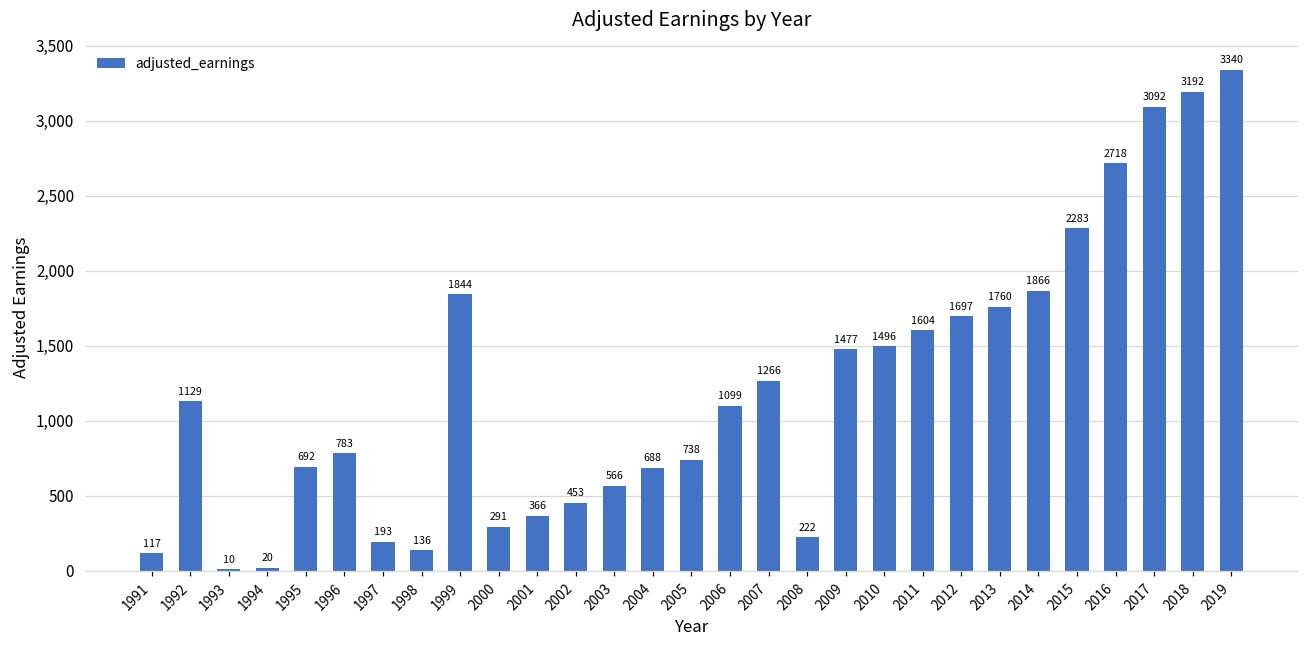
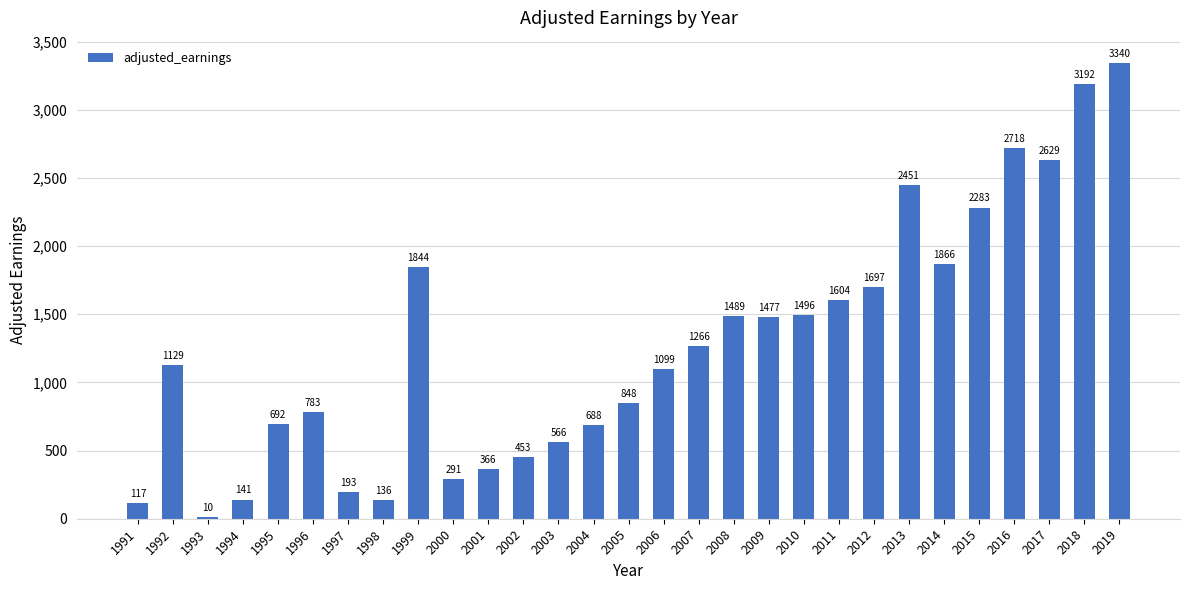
  {
    "1991": 117,
    "1992": 1129,
    "1993": 10,
-   "1994": 20,
+   "1994": 141,
    "1995": 692,
    "1996": 783,
    "1997": 193,
    "1998": 136,
    "1999": 1844,
    "2000": 291,
    "2001": 366,
    "2002": 453,
    "2003": 566,
    "2004": 688,
-   "2005": 738,
+   "2005": 848,
    "2006": 1099,
    "2007": 1266,
-   "2008": 222,
+   "2008": 1489,
    "2009": 1477,
    "2010": 1496,
    "2011": 1604,
    "2012": 1697,
-   "2013": 1760,
+   "2013": 2451,
    "2014": 1866,
    "2015": 2283,
    "2016": 2718,
-   "2017": 3092,
+   "2017": 2629,
    "2018": 3192,
    "2019": 3340
  }
